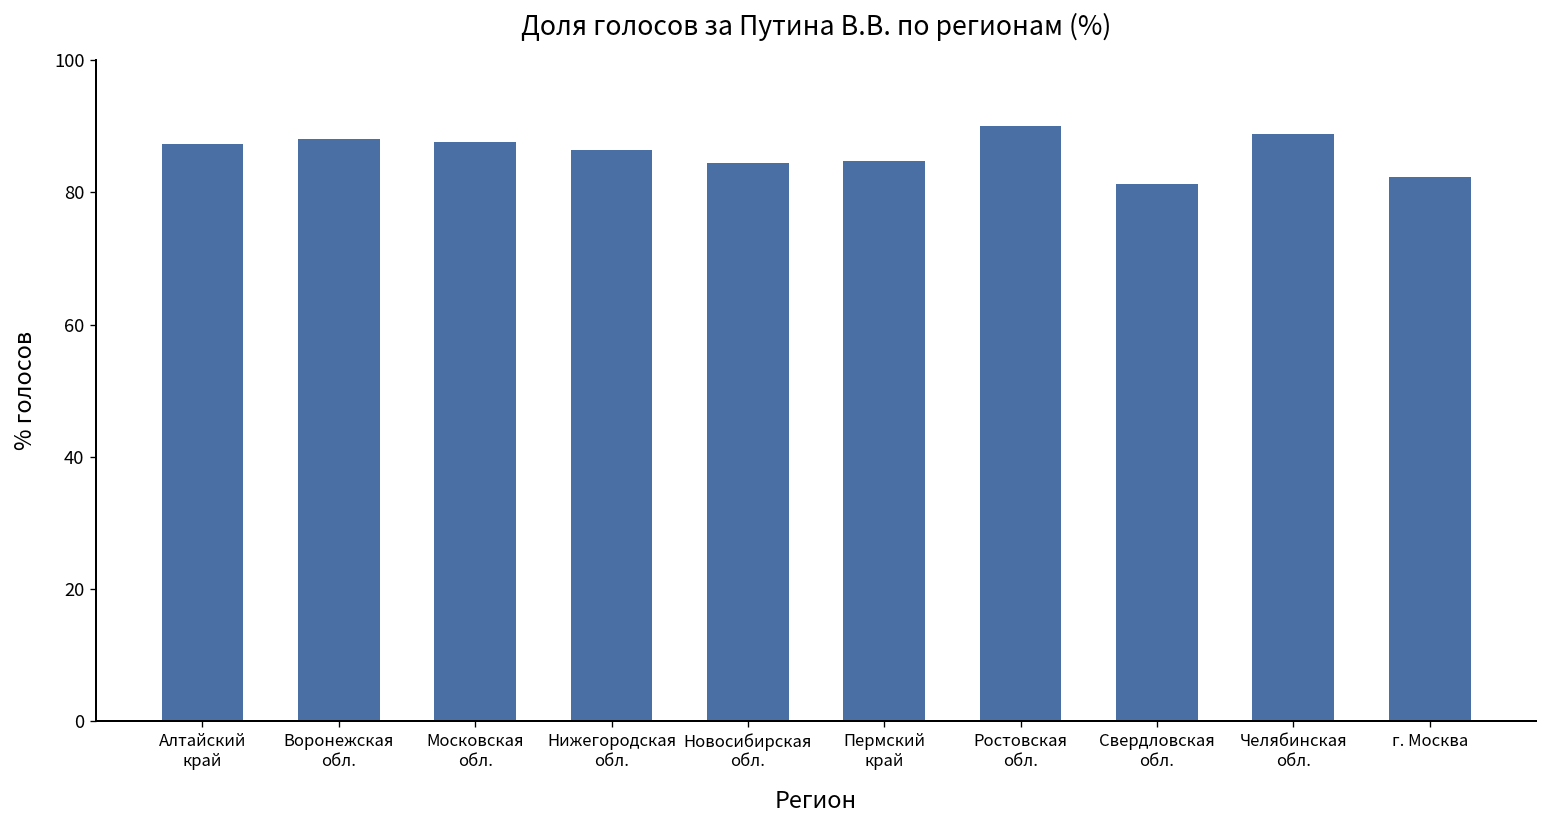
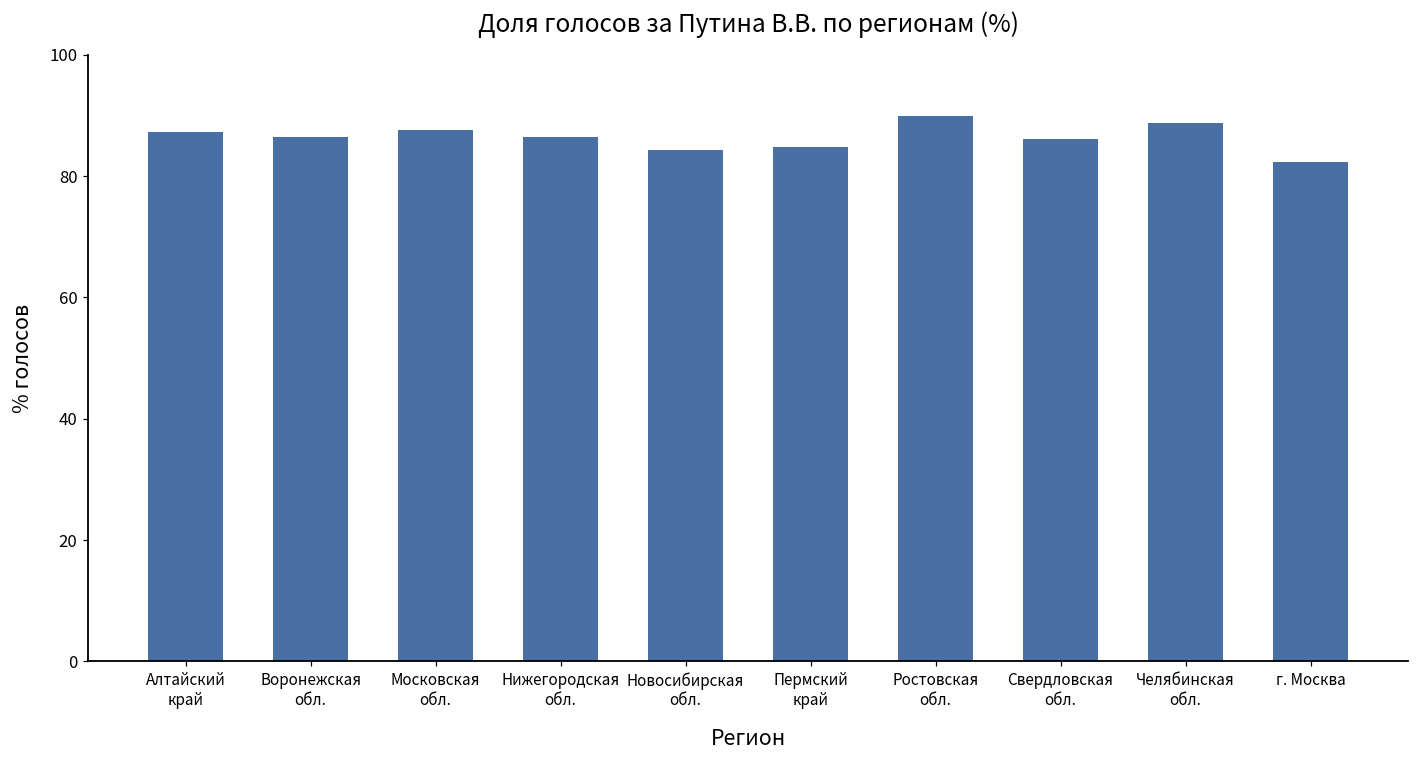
  {
    "Алтайский край": 87,
-   "Воронежская обл.": 88,
+   "Воронежская обл.": 87,
    "Московская обл.": 88,
    "Нижегородская обл.": 86,
    "Новосибирская обл.": 84,
    "Пермский край": 85,
    "Ростовская обл.": 90,
-   "Свердловская обл.": 81,
+   "Свердловская обл.": 86,
    "Челябинская обл.": 89,
    "г. Москва": 82
  }
